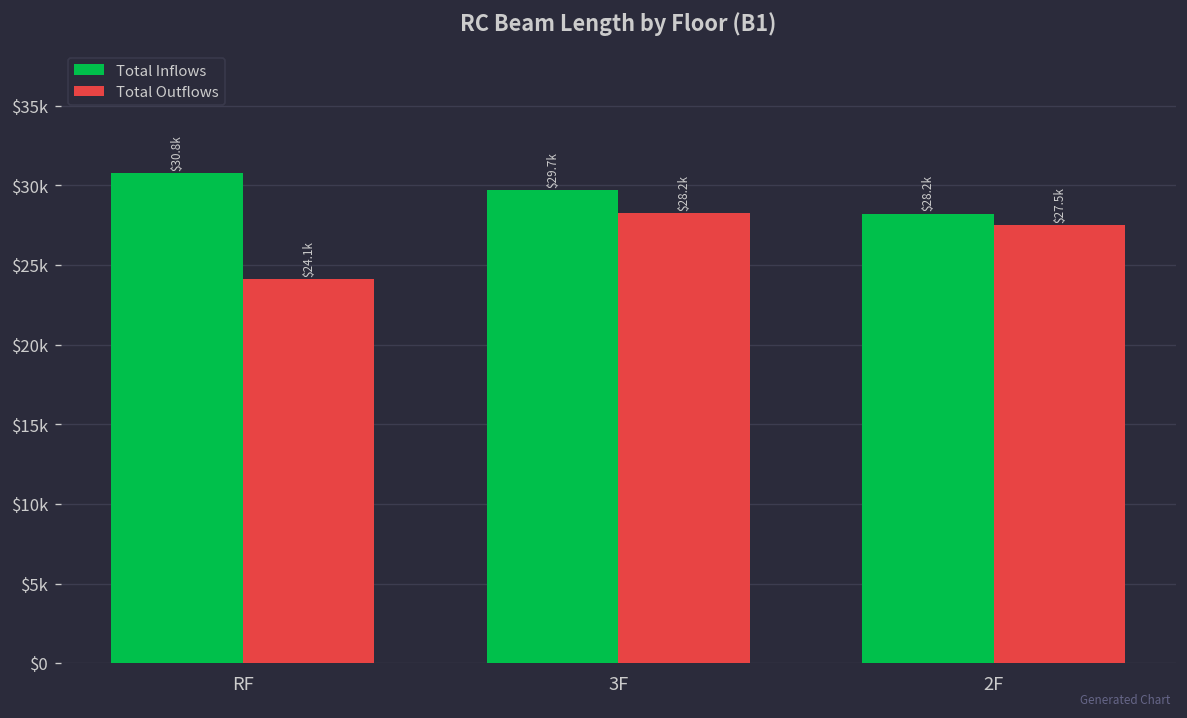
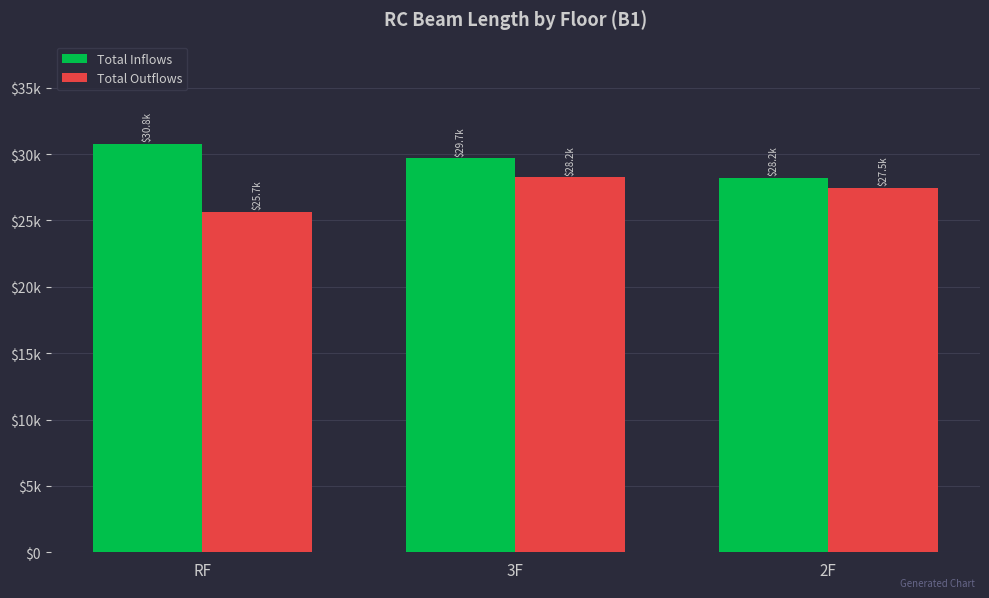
  {
    "Total Inflows": {
      "RF": "$30.8k",
      "3F": "$29.7k",
      "2F": "$28.2k"
    },
    "Total Outflows": {
-     "RF": "$24.1k",
+     "RF": "$25.7k",
      "3F": "$28.2k",
      "2F": "$27.5k"
    }
  }
